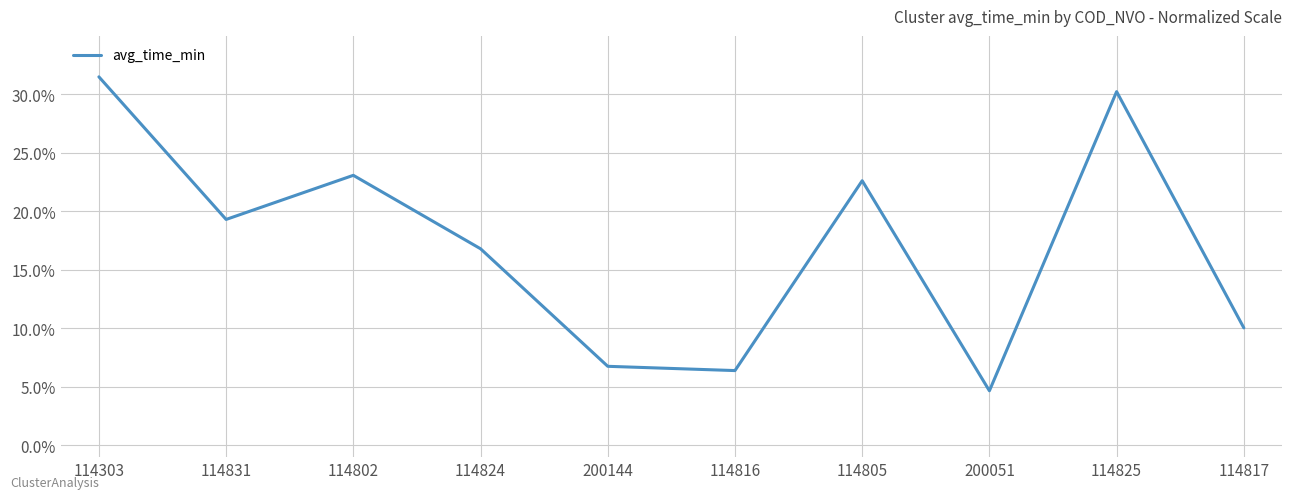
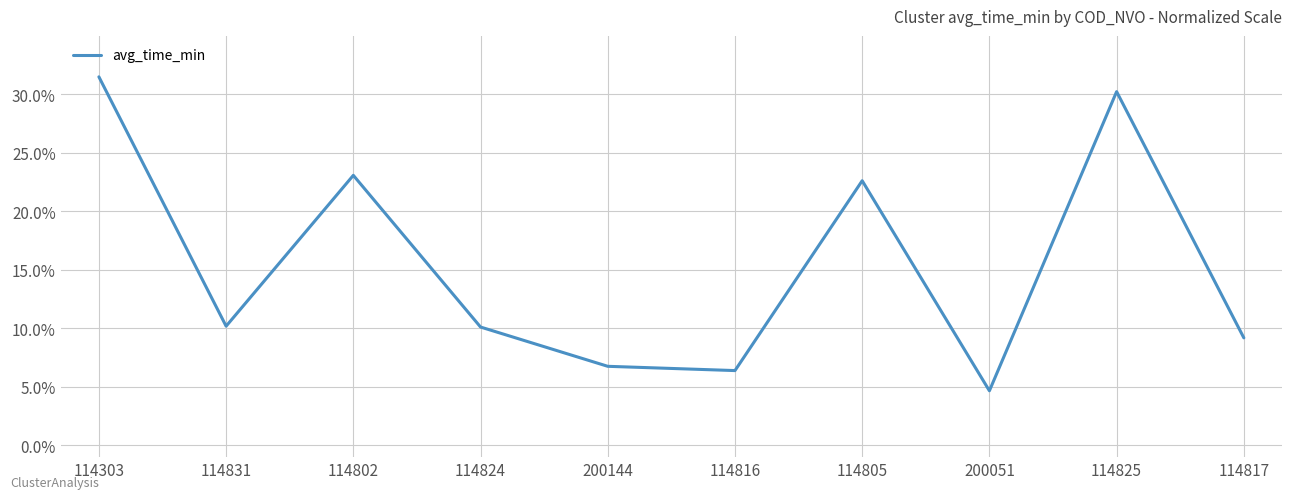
  {
    "114303": "31.5%",
-   "114831": "19.3%",
+   "114831": "10.2%",
    "114802": "23.1%",
-   "114824": "16.8%",
+   "114824": "10.1%",
    "200144": "6.8%",
    "114816": "6.4%",
    "114805": "22.6%",
    "200051": "4.7%",
    "114825": "30.2%",
-   "114817": "10.0%"
+   "114817": "9.2%"
  }
